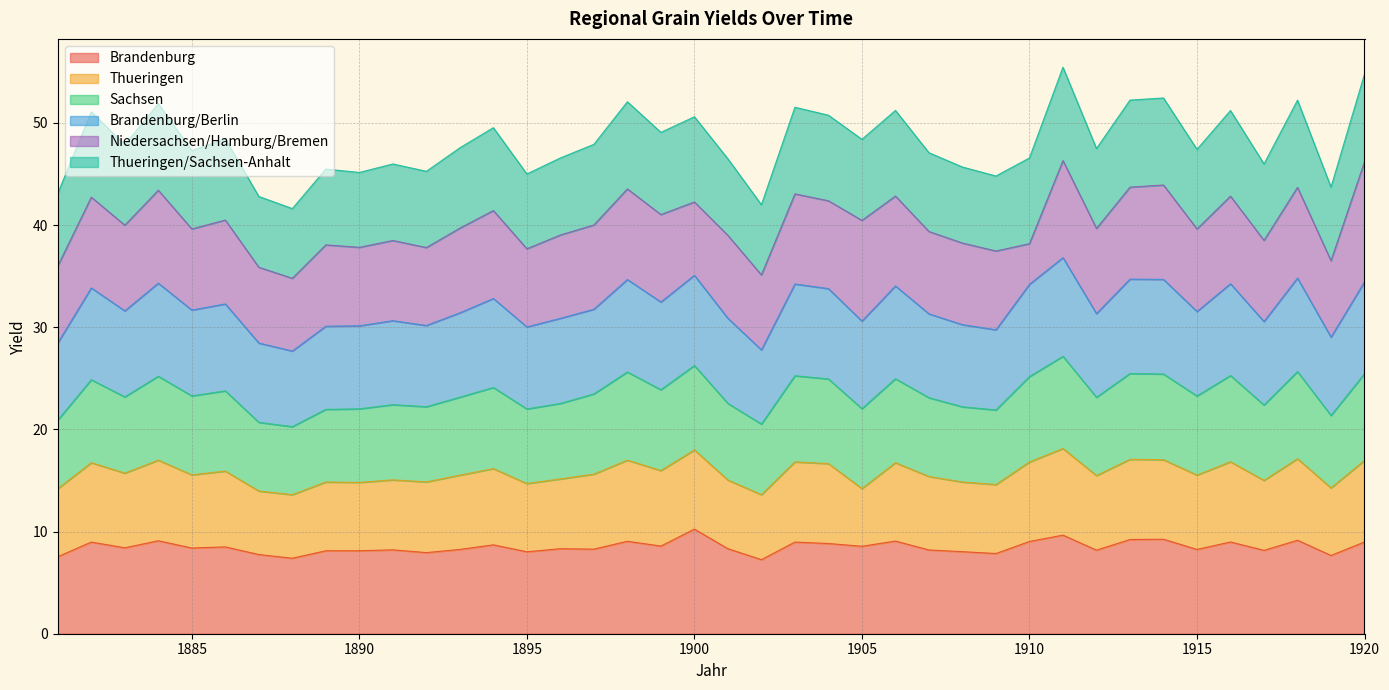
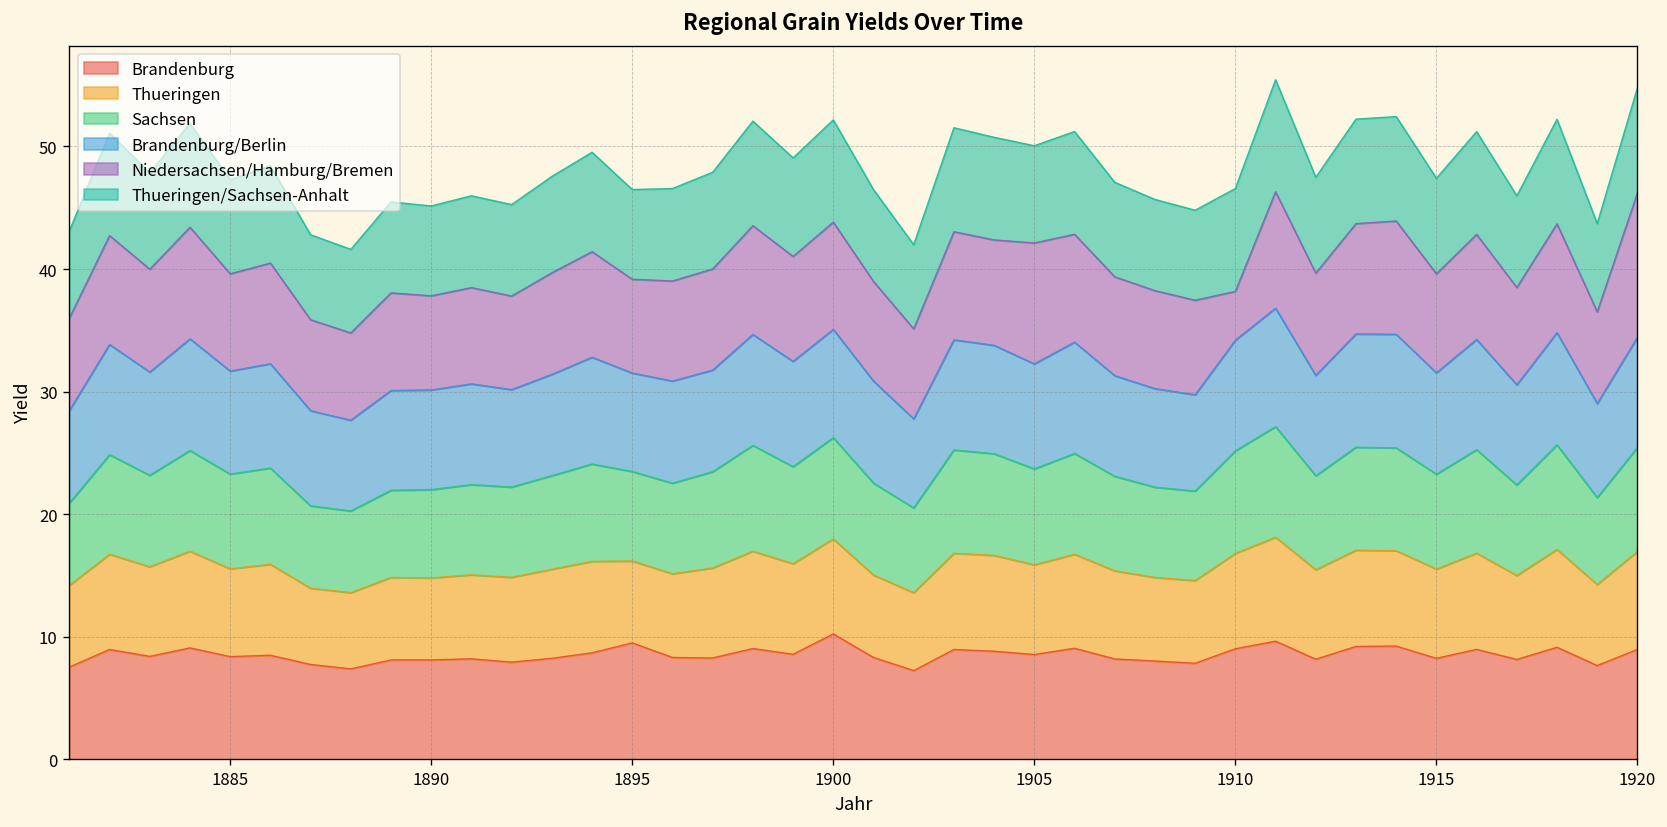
  {
    "Brandenburg": {
      "1885": 8.4,
      "1890": 8.1,
-     "1895": 8.0,
+     "1895": 9.5,
      "1900": 10.2,
      "1905": 8.6,
      "1910": 9.0,
      "1915": 8.3,
      "1920": 9.0
    },
    "Thueringen": {
      "1885": 7.2,
      "1890": 6.7,
      "1895": 6.7,
      "1900": 7.8,
-     "1905": 5.7,
+     "1905": 7.3,
      "1910": 7.8,
      "1915": 7.3,
      "1920": 8.0
    },
    "Brandenburg/Berlin": {
      "1885": 8.4,
      "1890": 8.1,
      "1895": 8.0,
      "1900": 8.8,
      "1905": 8.6,
      "1910": 9.0,
      "1915": 8.3,
      "1920": 9.0
    },
    "Niedersachsen/Hamburg/Bremen": {
      "1885": 7.9,
      "1890": 7.7,
      "1895": 7.6,
-     "1900": 7.2,
+     "1900": 8.8,
      "1905": 9.9,
      "1910": 4.0,
      "1915": 8.1,
      "1920": 11.8
    }
  }
